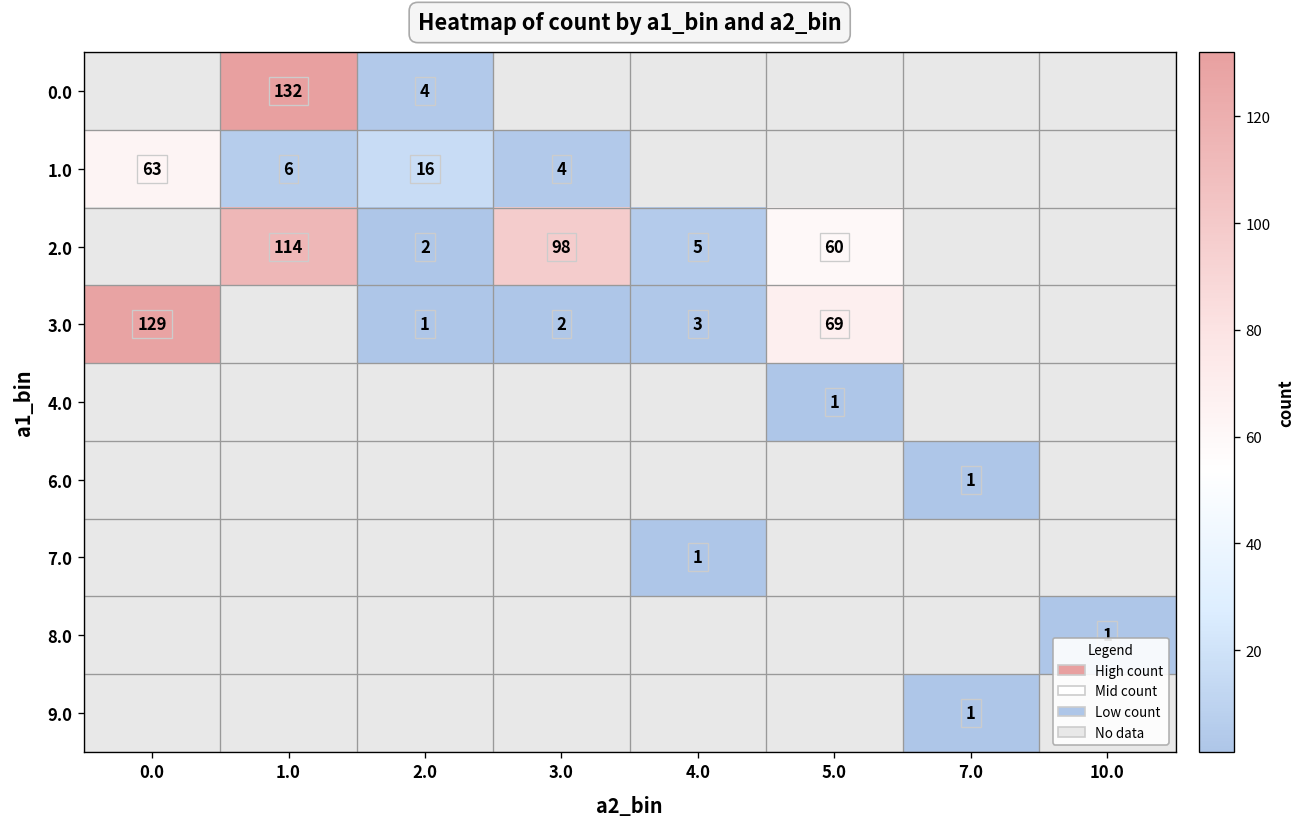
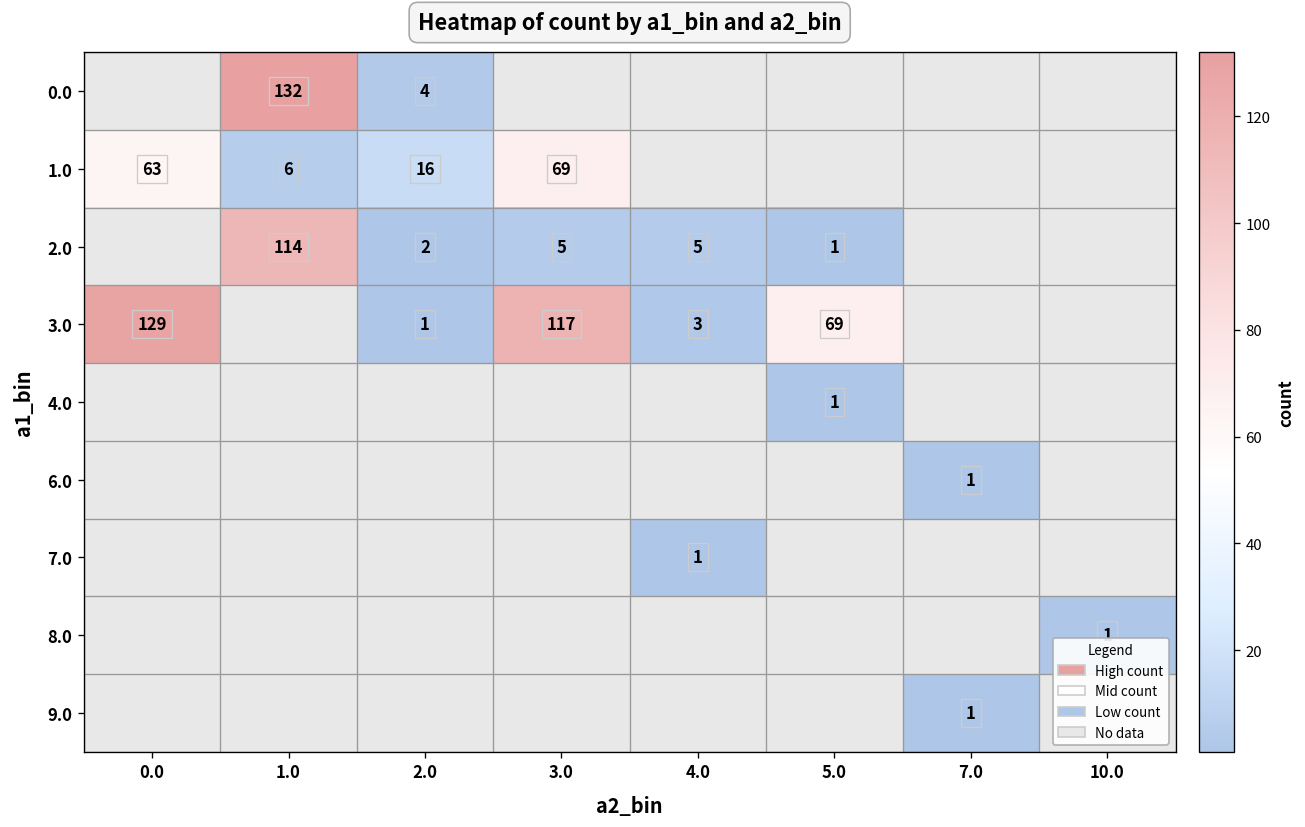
  {
    "1.0": {
-     "3.0": 4
+     "3.0": 69
    },
    "2.0": {
-     "3.0": 98,
-     "5.0": 60
+     "3.0": 5,
+     "5.0": 1
    },
    "3.0": {
-     "3.0": 2
+     "3.0": 117
    }
  }
